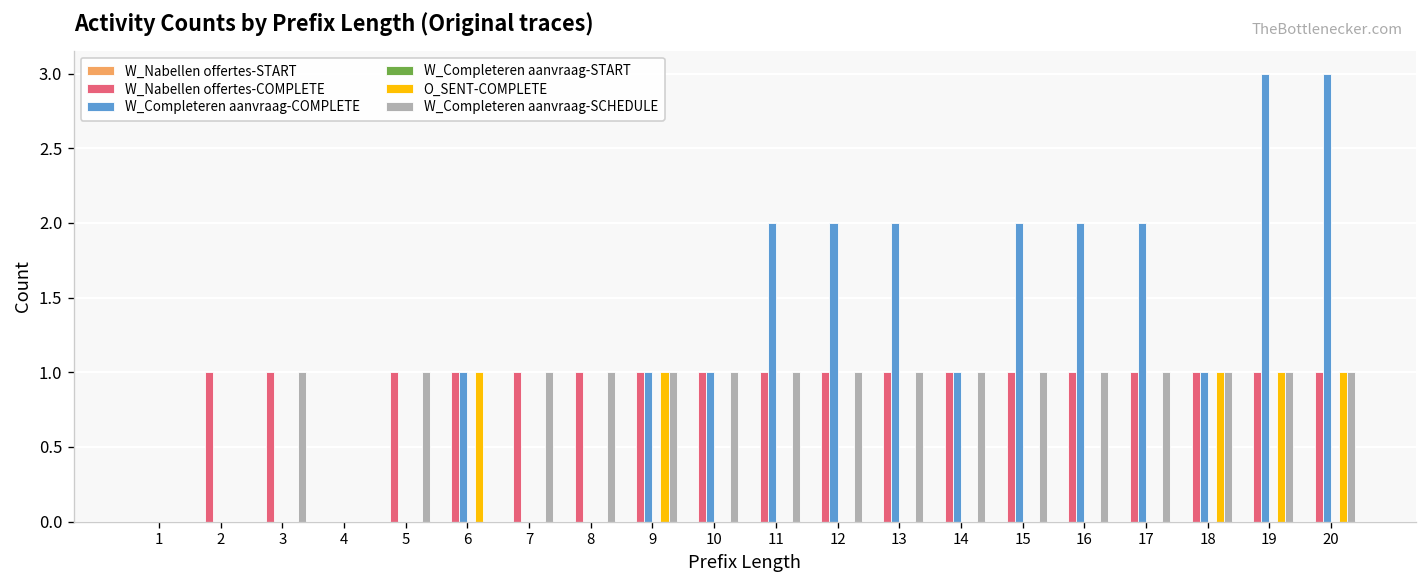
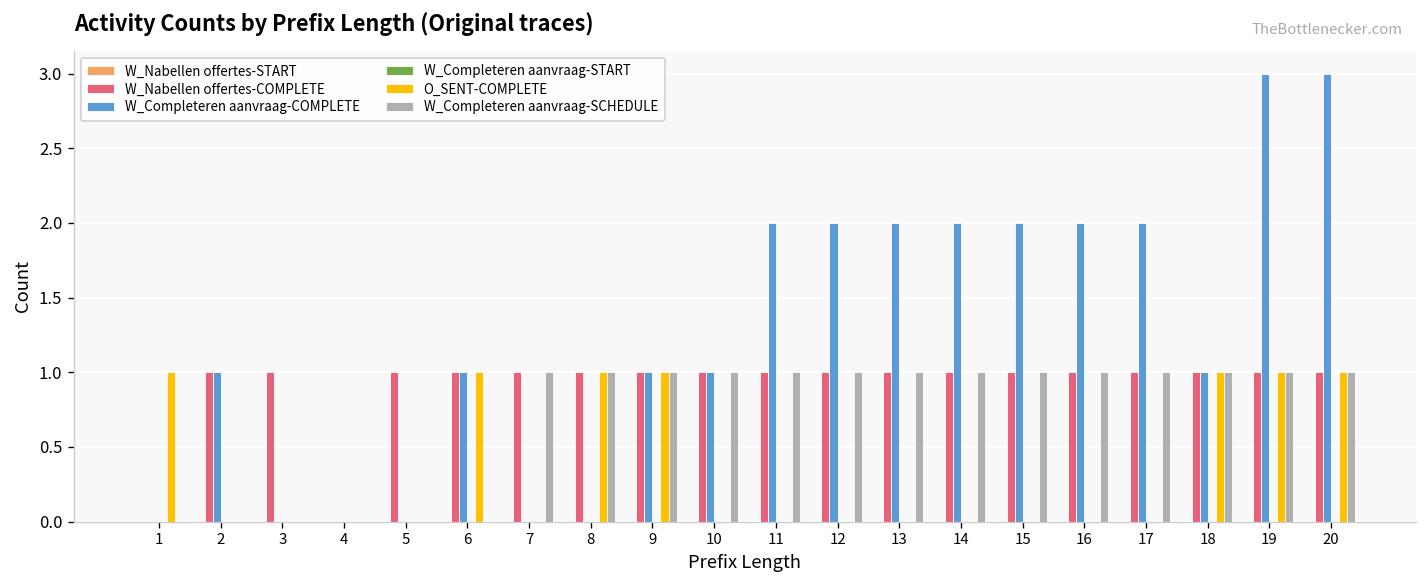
  {
    "W_Nabellen offertes-START": {
      "1": 0,
      "2": 0,
      "3": 0,
      "4": 0,
      "5": 0,
      "6": 0,
      "7": 0,
      "8": 0,
      "9": 0,
      "10": 0,
      "11": 0,
      "12": 0,
      "13": 0,
      "14": 0,
      "15": 0,
      "16": 0,
      "17": 0,
      "18": 0,
      "19": 0,
      "20": 0
    },
    "W_Nabellen offertes-COMPLETE": {
      "1": 0,
      "2": 1,
      "3": 1,
      "4": 0,
      "5": 1,
      "6": 1,
      "7": 1,
      "8": 1,
      "9": 1,
      "10": 1,
      "11": 1,
      "12": 1,
      "13": 1,
      "14": 1,
      "15": 1,
      "16": 1,
      "17": 1,
      "18": 1,
      "19": 1,
      "20": 1
    },
    "W_Completeren aanvraag-COMPLETE": {
      "1": 0,
-     "2": 0,
+     "2": 1,
      "3": 0,
      "4": 0,
      "5": 0,
      "6": 1,
      "7": 0,
      "8": 0,
      "9": 1,
      "10": 1,
      "11": 2,
      "12": 2,
      "13": 2,
-     "14": 1,
+     "14": 2,
      "15": 2,
      "16": 2,
      "17": 2,
      "18": 1,
      "19": 3,
      "20": 3
    },
    "W_Completeren aanvraag-START": {
      "1": 0,
      "2": 0,
      "3": 0,
      "4": 0,
      "5": 0,
      "6": 0,
      "7": 0,
      "8": 0,
      "9": 0,
      "10": 0,
      "11": 0,
      "12": 0,
      "13": 0,
      "14": 0,
      "15": 0,
      "16": 0,
      "17": 0,
      "18": 0,
      "19": 0,
      "20": 0
    },
    "O_SENT-COMPLETE": {
-     "1": 0,
+     "1": 1,
      "2": 0,
      "3": 0,
      "4": 0,
      "5": 0,
      "6": 1,
      "7": 0,
-     "8": 0,
+     "8": 1,
      "9": 1,
      "10": 0,
      "11": 0,
      "12": 0,
      "13": 0,
      "14": 0,
      "15": 0,
      "16": 0,
      "17": 0,
      "18": 1,
      "19": 1,
      "20": 1
    },
    "W_Completeren aanvraag-SCHEDULE": {
      "1": 0,
      "2": 0,
-     "3": 1,
+     "3": 0,
      "4": 0,
-     "5": 1,
+     "5": 0,
      "6": 0,
      "7": 1,
      "8": 1,
      "9": 1,
      "10": 1,
      "11": 1,
      "12": 1,
      "13": 1,
      "14": 1,
      "15": 1,
      "16": 1,
      "17": 1,
      "18": 1,
      "19": 1,
      "20": 1
    }
  }
